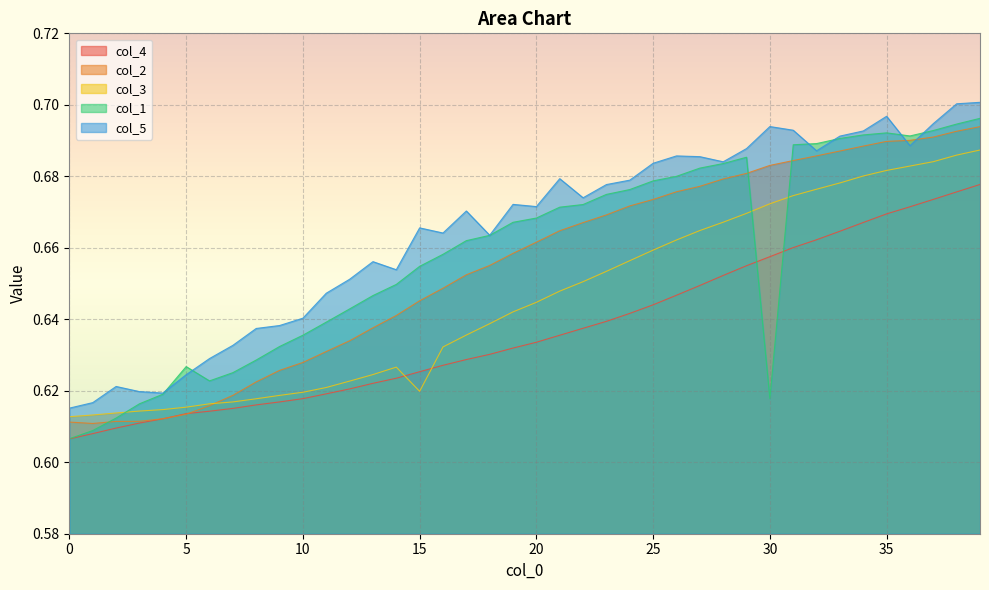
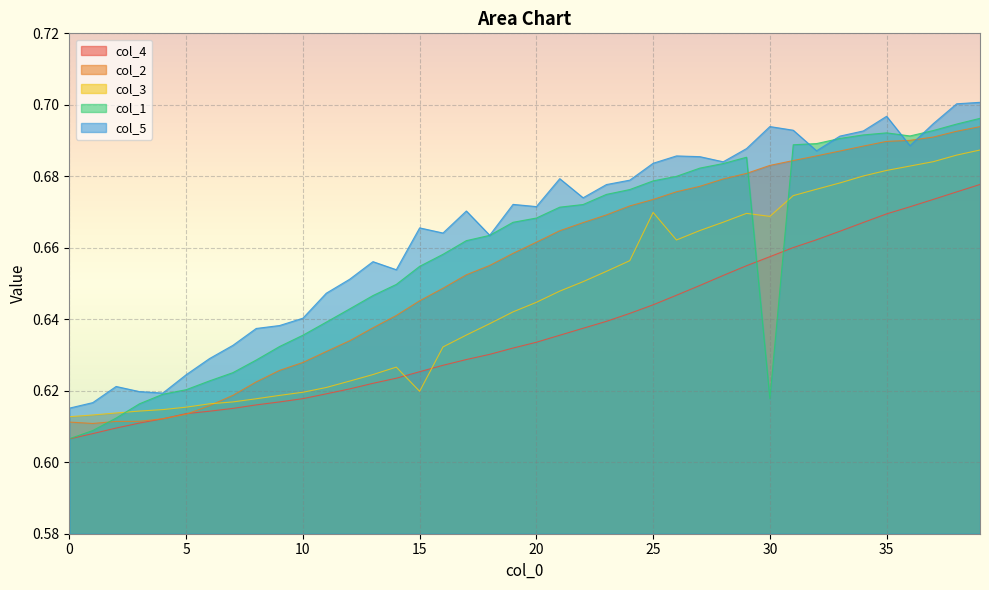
  {
    "col_3": {
      "0": 0.613,
      "5": 0.615,
      "10": 0.620,
      "15": 0.620,
      "20": 0.645,
-     "25": 0.659,
-     "30": 0.672,
+     "25": 0.670,
+     "30": 0.669,
      "35": 0.682
    },
    "col_1": {
-     "5": 0.627,
+     "5": 0.620,
      "10": 0.636,
      "15": 0.655,
      "20": 0.668,
      "25": 0.679,
      "30": 0.618,
      "35": 0.692
    },
    "col_5": {
      "0": 0.615,
      "5": 0.624,
      "10": 0.640,
      "15": 0.666,
      "20": 0.672,
      "25": 0.684,
      "30": 0.694,
      "35": 0.697
    }
  }
